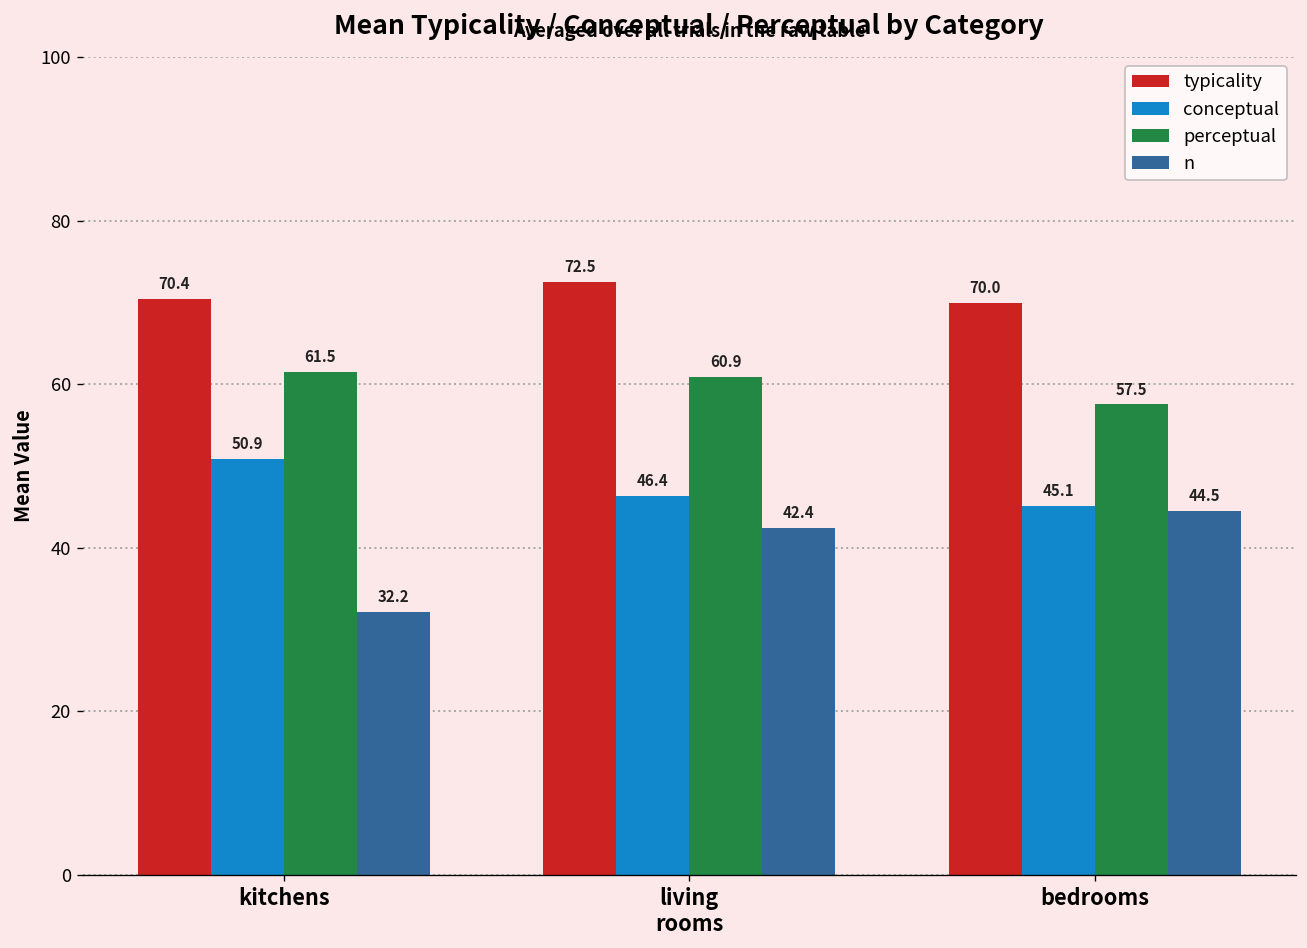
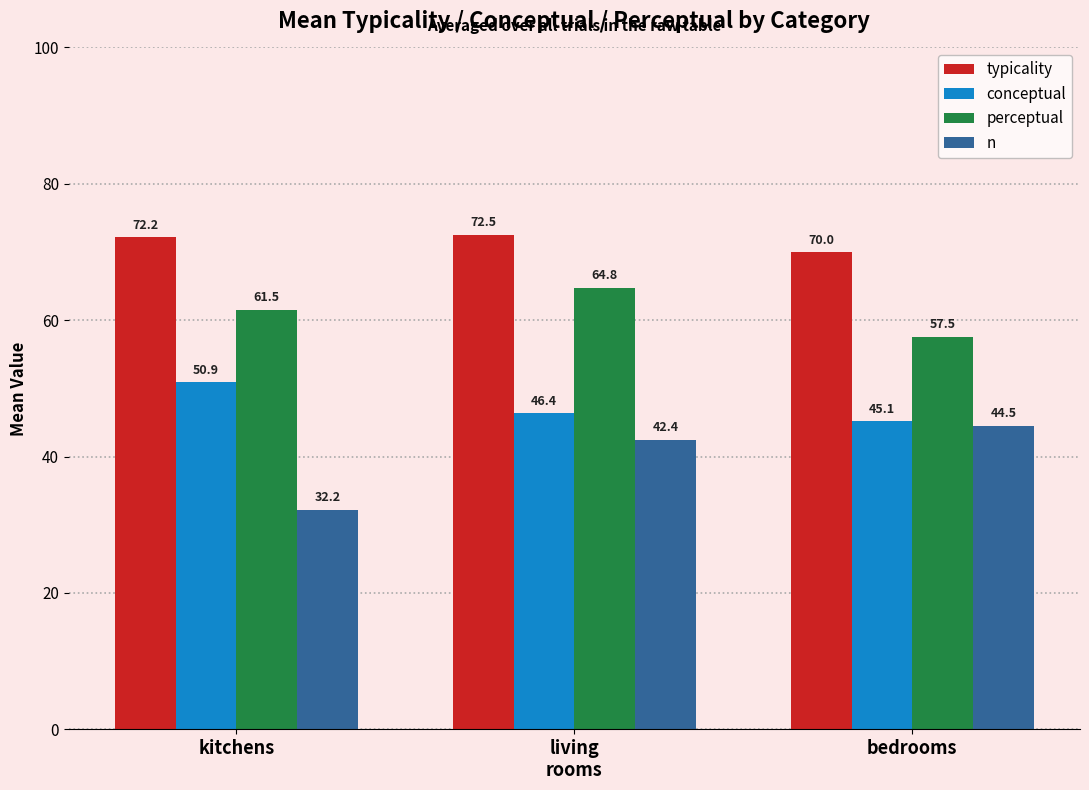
  {
    "typicality": {
-     "kitchens": 70.4,
+     "kitchens": 72.2,
      "living rooms": 72.5,
      "bedrooms": 70.0
    },
    "conceptual": {
      "kitchens": 50.9,
      "living rooms": 46.4,
      "bedrooms": 45.1
    },
    "perceptual": {
      "kitchens": 61.5,
-     "living rooms": 60.9,
+     "living rooms": 64.8,
      "bedrooms": 57.5
    },
    "n": {
      "kitchens": 32.2,
      "living rooms": 42.4,
      "bedrooms": 44.5
    }
  }
